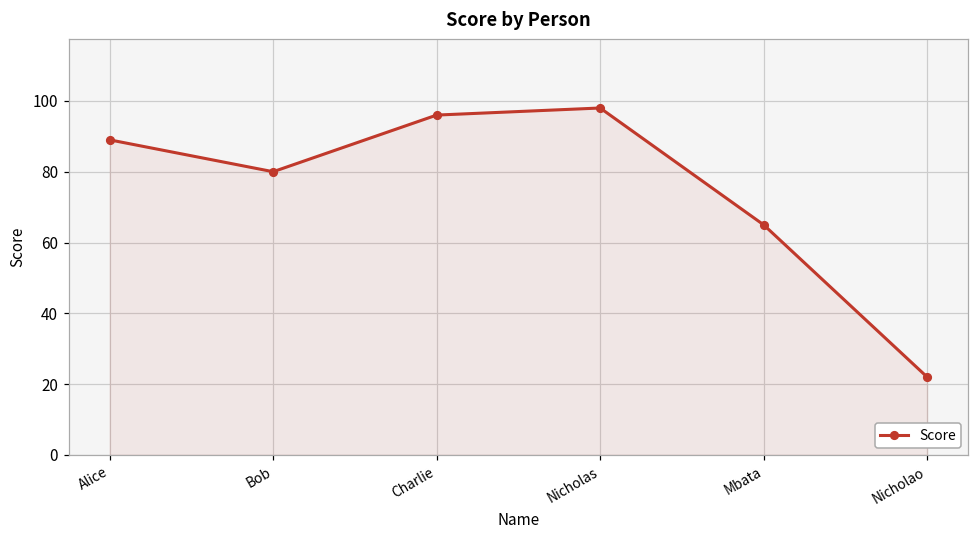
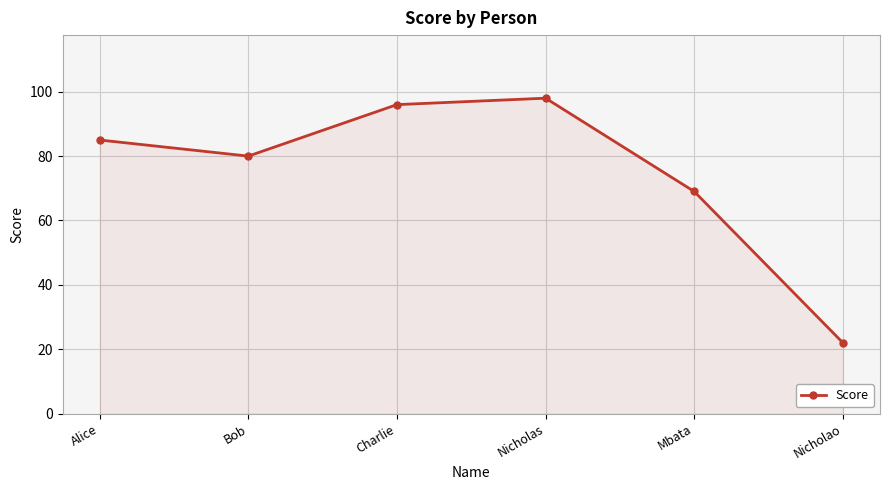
  {
-   "Alice": 89,
+   "Alice": 85,
    "Bob": 80,
    "Charlie": 96,
    "Nicholas": 98,
-   "Mbata": 65,
+   "Mbata": 69,
    "Nicholao": 22
  }
